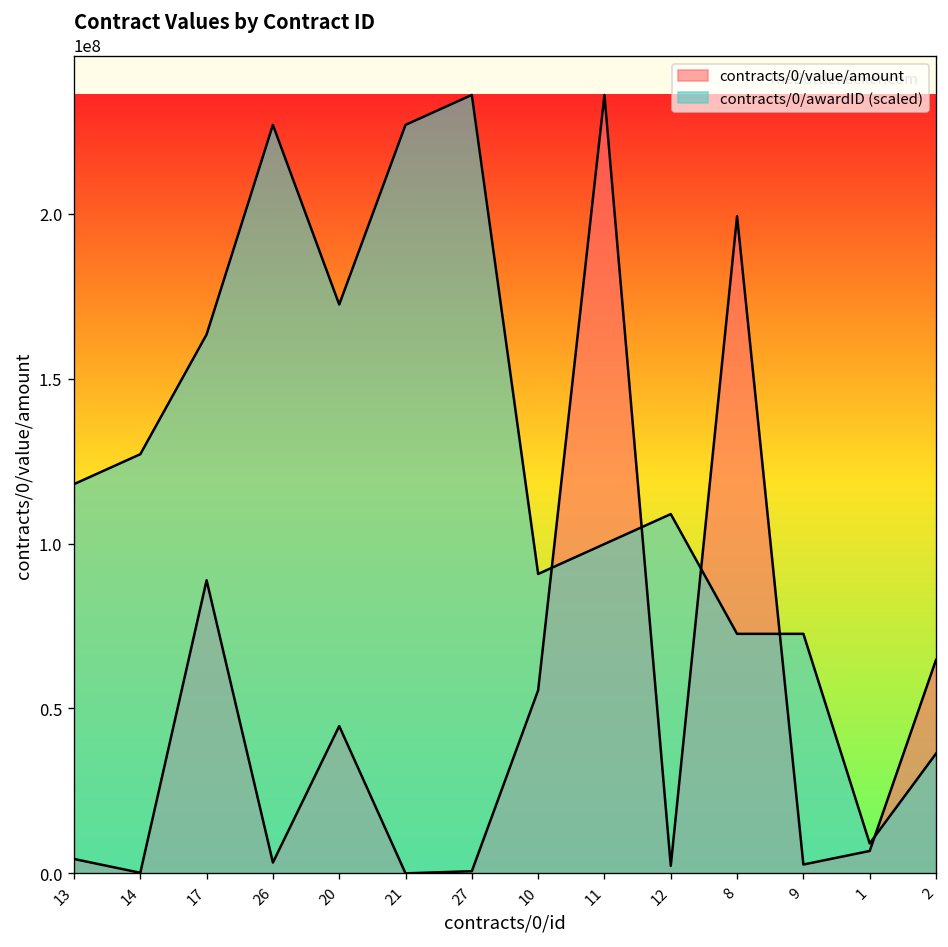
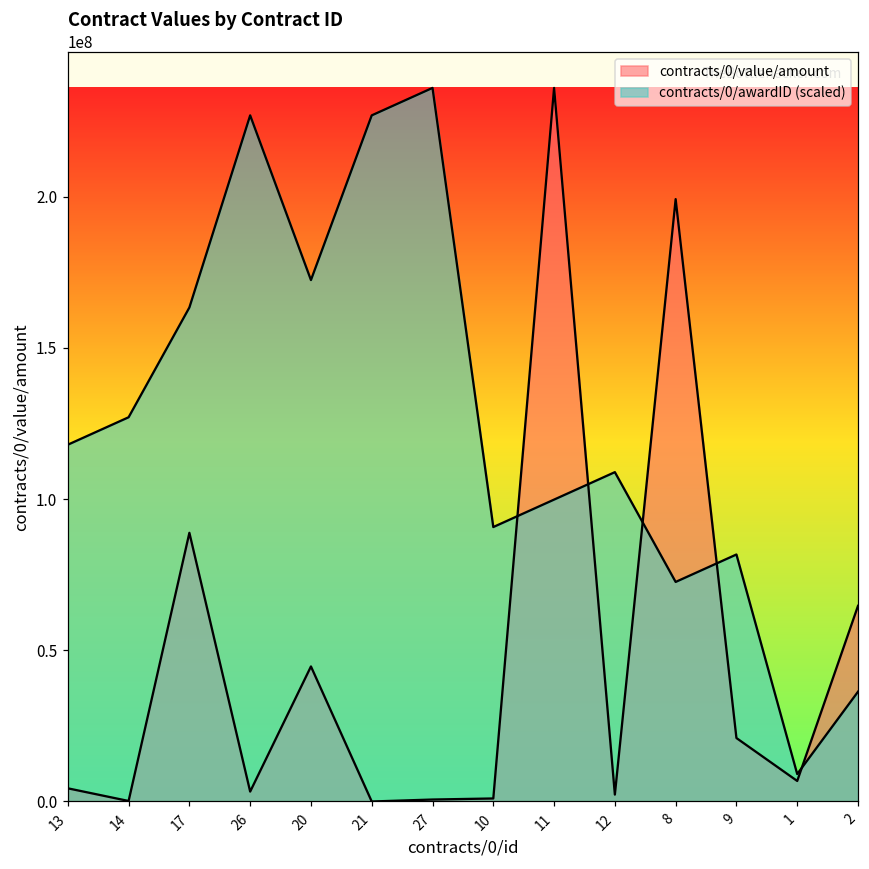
  {
    "contracts/0/value/amount": {
      "13": 4000000,
      "14": 0,
      "17": 89000000,
      "26": 3000000,
      "20": 45000000,
      "21": 0,
      "27": 1000000,
-     "10": 56000000,
+     "10": 1000000,
      "11": 236000000,
      "12": 2000000,
      "8": 199000000,
-     "9": 3000000,
+     "9": 21000000,
      "1": 7000000,
      "2": 65000000
    },
    "contracts/0/awardID (scaled)": {
      "13": 118000000,
      "14": 127000000,
      "17": 163000000,
      "26": 227000000,
      "20": 172000000,
      "21": 227000000,
      "27": 236000000,
      "10": 91000000,
      "11": 100000000,
      "12": 109000000,
      "8": 73000000,
-     "9": 73000000,
+     "9": 82000000,
      "1": 9000000,
      "2": 36000000
    }
  }
